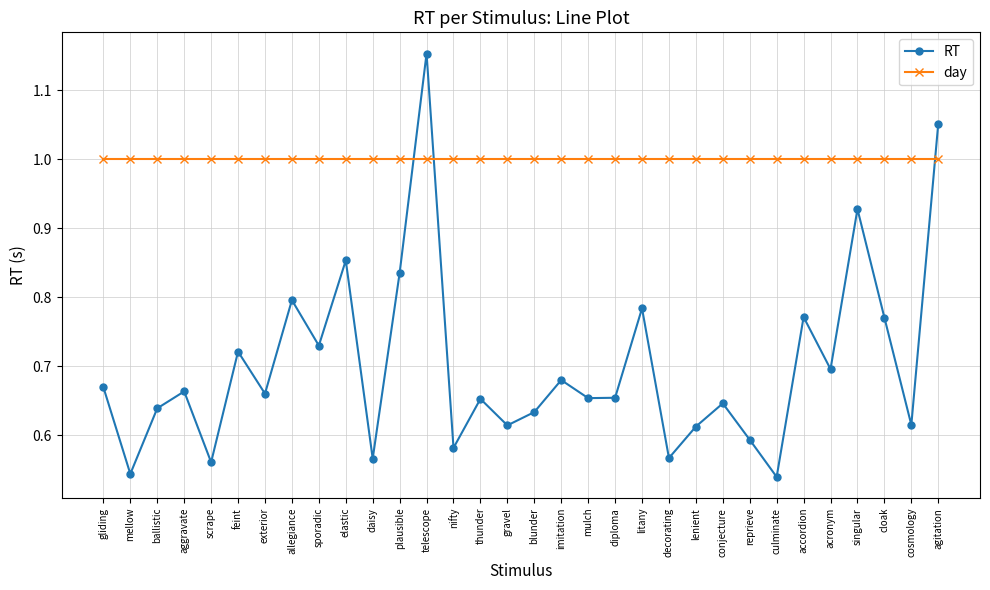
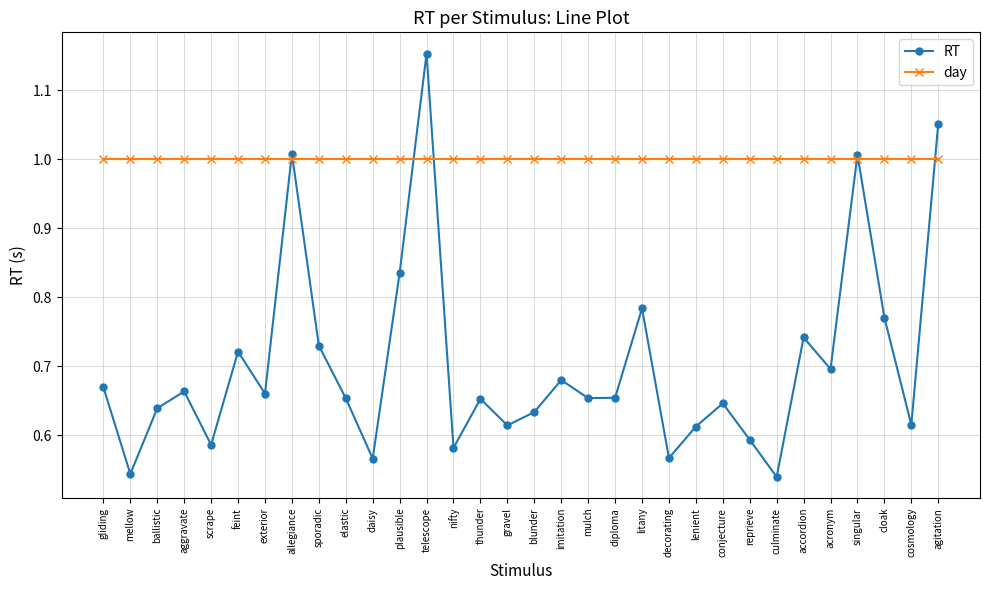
  {
    "RT": {
      "gliding": 0.67,
      "mellow": 0.54,
      "ballistic": 0.64,
      "aggravate": 0.66,
-     "scrape": 0.56,
+     "scrape": 0.59,
      "feint": 0.72,
      "exterior": 0.66,
-     "allegiance": 0.80,
+     "allegiance": 1.01,
      "sporadic": 0.73,
-     "elastic": 0.85,
+     "elastic": 0.65,
      "daisy": 0.57,
      "plausible": 0.83,
      "telescope": 1.15,
      "nifty": 0.58,
      "thunder": 0.65,
      "gravel": 0.61,
      "blunder": 0.63,
      "imitation": 0.68,
      "mulch": 0.65,
      "diploma": 0.65,
      "litany": 0.78,
      "decorating": 0.57,
      "lenient": 0.61,
      "conjecture": 0.65,
      "reprieve": 0.59,
      "culminate": 0.54,
-     "accordion": 0.77,
+     "accordion": 0.74,
      "acronym": 0.70,
-     "singular": 0.93,
+     "singular": 1.01,
      "cloak": 0.77,
      "cosmology": 0.61,
      "agitation": 1.05
    },
    "day": {
      "gliding": 1.00,
      "mellow": 1.00,
      "ballistic": 1.00,
      "aggravate": 1.00,
      "scrape": 1.00,
      "feint": 1.00,
      "exterior": 1.00,
      "allegiance": 1.00,
      "sporadic": 1.00,
      "elastic": 1.00,
      "daisy": 1.00,
      "plausible": 1.00,
      "telescope": 1.00,
      "nifty": 1.00,
      "thunder": 1.00,
      "gravel": 1.00,
      "blunder": 1.00,
      "imitation": 1.00,
      "mulch": 1.00,
      "diploma": 1.00,
      "litany": 1.00,
      "decorating": 1.00,
      "lenient": 1.00,
      "conjecture": 1.00,
      "reprieve": 1.00,
      "culminate": 1.00,
      "accordion": 1.00,
      "acronym": 1.00,
      "singular": 1.00,
      "cloak": 1.00,
      "cosmology": 1.00,
      "agitation": 1.00
    }
  }
